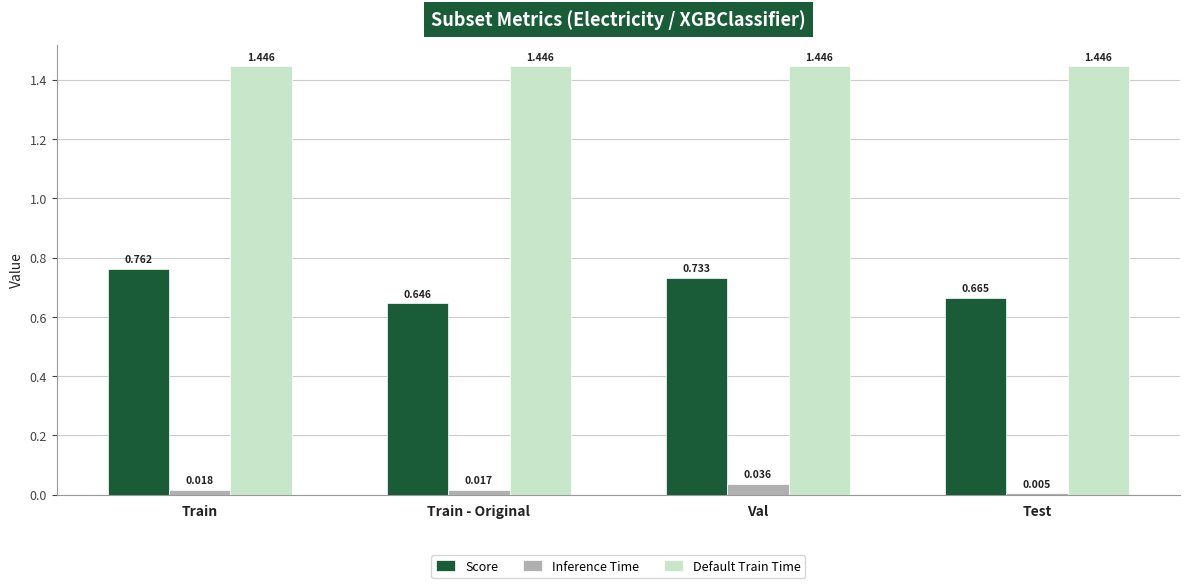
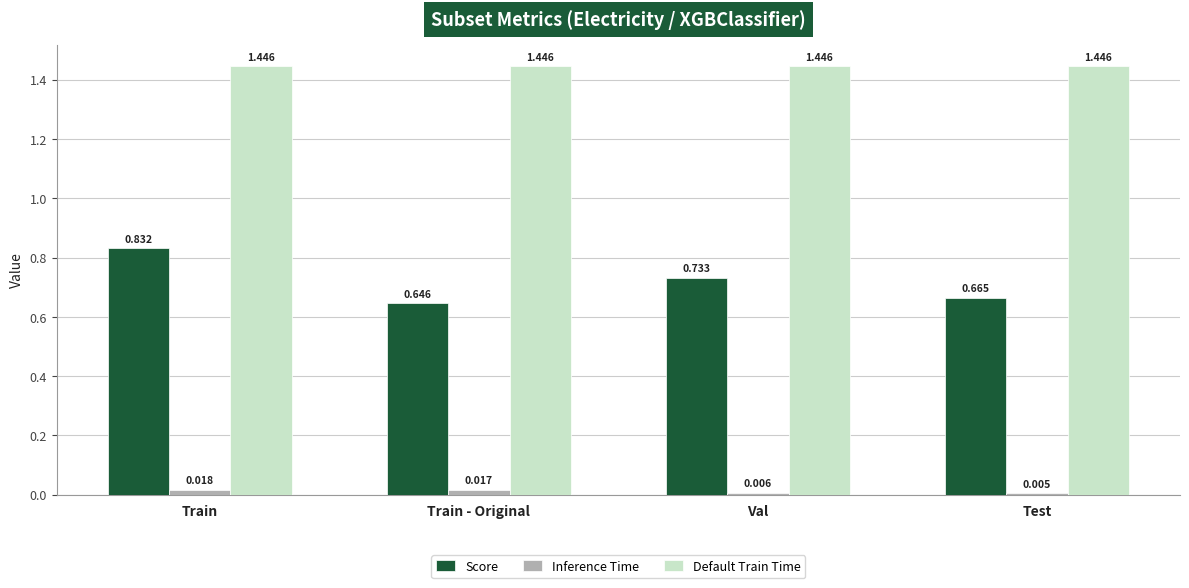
  {
    "Score": {
-     "Train": 0.762,
+     "Train": 0.832,
      "Train - Original": 0.646,
      "Val": 0.733,
      "Test": 0.665
    },
    "Inference Time": {
      "Train": 0.018,
      "Train - Original": 0.017,
-     "Val": 0.036,
+     "Val": 0.006,
      "Test": 0.005
    },
    "Default Train Time": {
      "Train": 1.446,
      "Train - Original": 1.446,
      "Val": 1.446,
      "Test": 1.446
    }
  }
